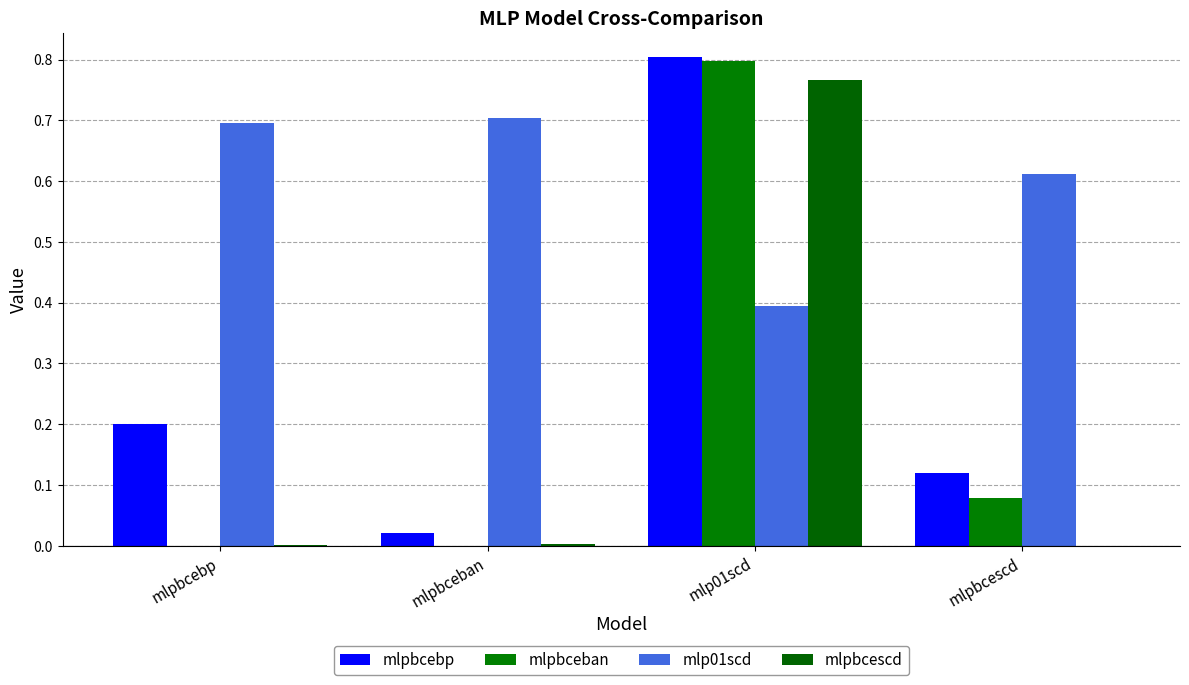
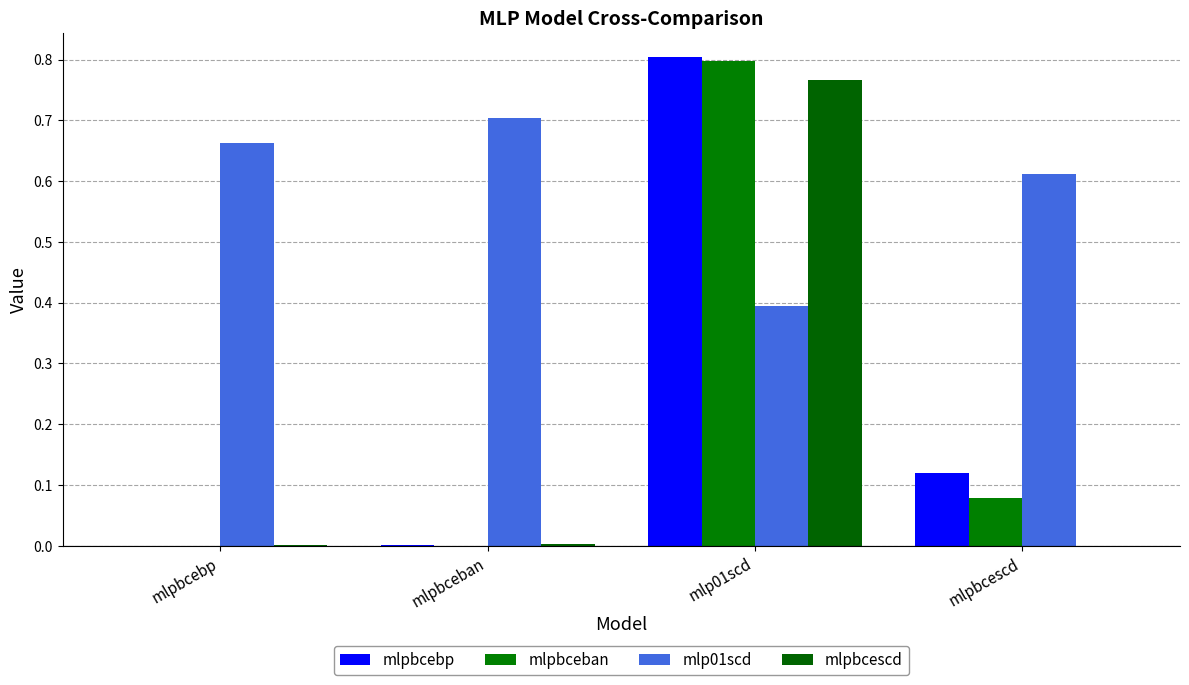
  {
    "mlpbcebp": {
-     "mlpbcebp": 0.2,
-     "mlpbceban": 0.02,
+     "mlpbcebp": 0.0,
+     "mlpbceban": 0.00,
      "mlp01scd": 0.80,
      "mlpbcescd": 0.12
    },
    "mlp01scd": {
-     "mlpbcebp": 0.70,
+     "mlpbcebp": 0.66,
      "mlpbceban": 0.70,
      "mlp01scd": 0.39,
      "mlpbcescd": 0.61
    }
  }
